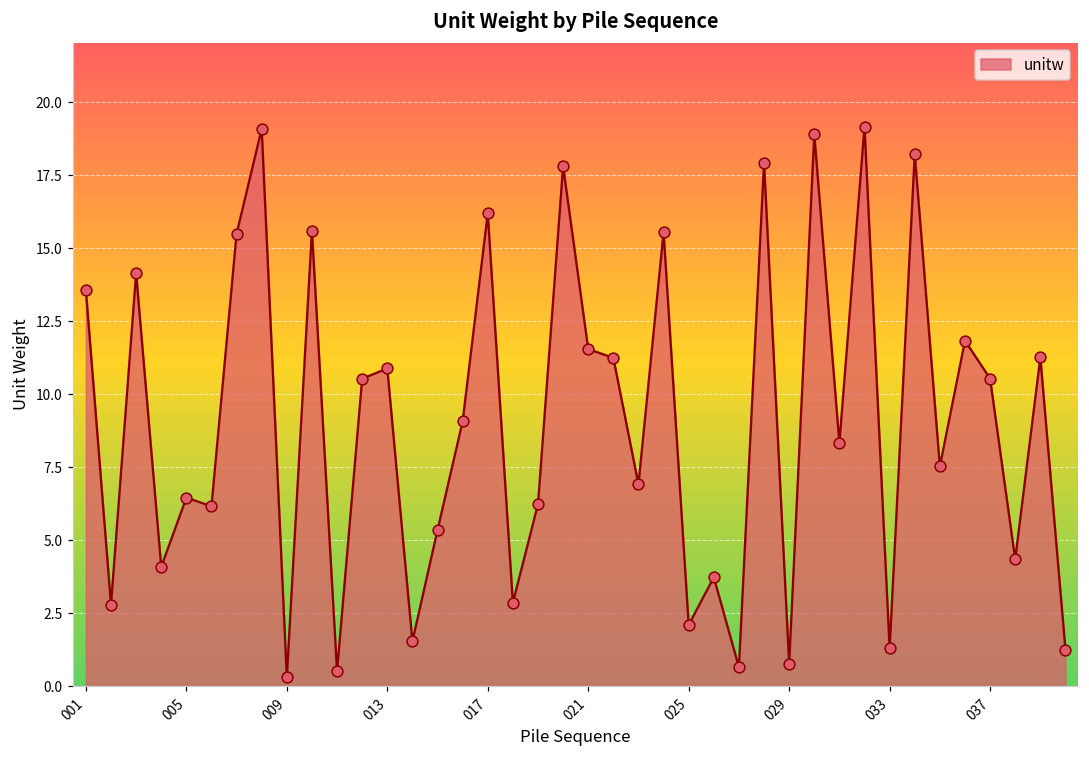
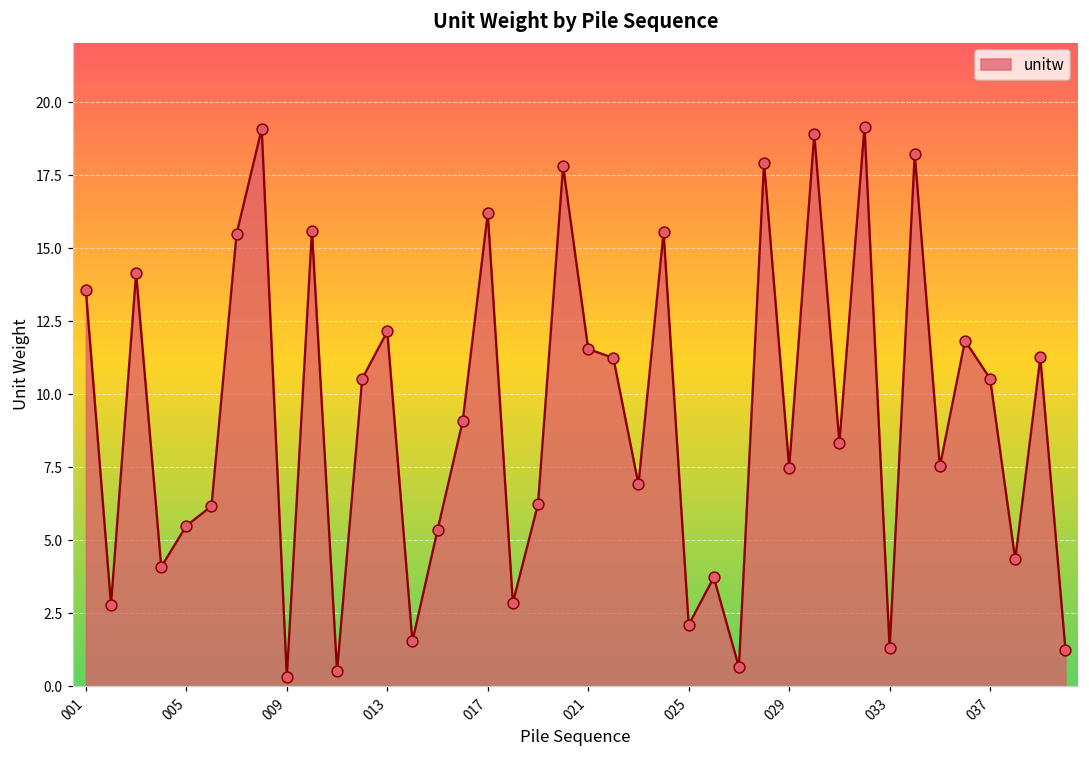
  {
    "001": 13.6,
-   "005": 6.4,
+   "005": 5.5,
    "009": 0.3,
-   "013": 10.9,
+   "013": 12.1,
    "017": 16.2,
    "021": 11.5,
    "025": 2.1,
-   "029": 0.8,
+   "029": 7.5,
    "033": 1.3,
    "037": 10.5
  }
